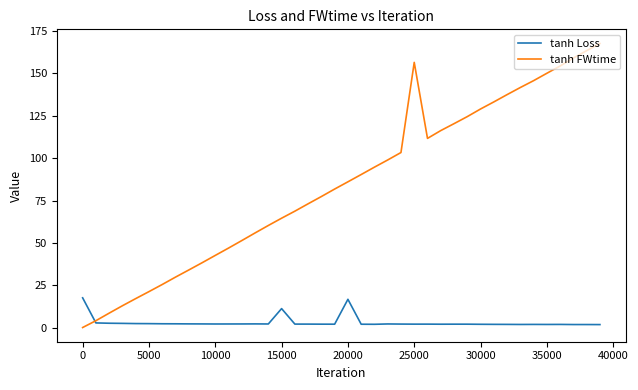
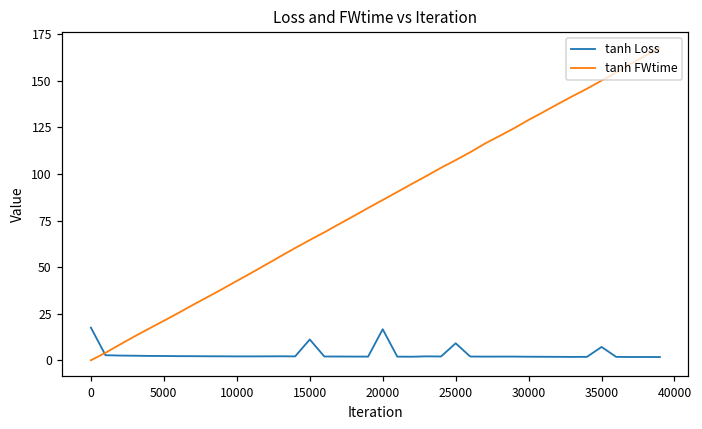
  {
    "tanh Loss": {
      "0": 18,
      "5000": 2,
      "10000": 2,
      "15000": 11,
      "20000": 17,
-     "25000": 2,
+     "25000": 9,
      "30000": 2,
-     "35000": 2
+     "35000": 7
    },
    "tanh FWtime": {
      "0": 0,
      "5000": 21,
      "10000": 43,
      "15000": 65,
      "20000": 86,
-     "25000": 157,
+     "25000": 107,
      "30000": 129,
      "35000": 150
    }
  }
